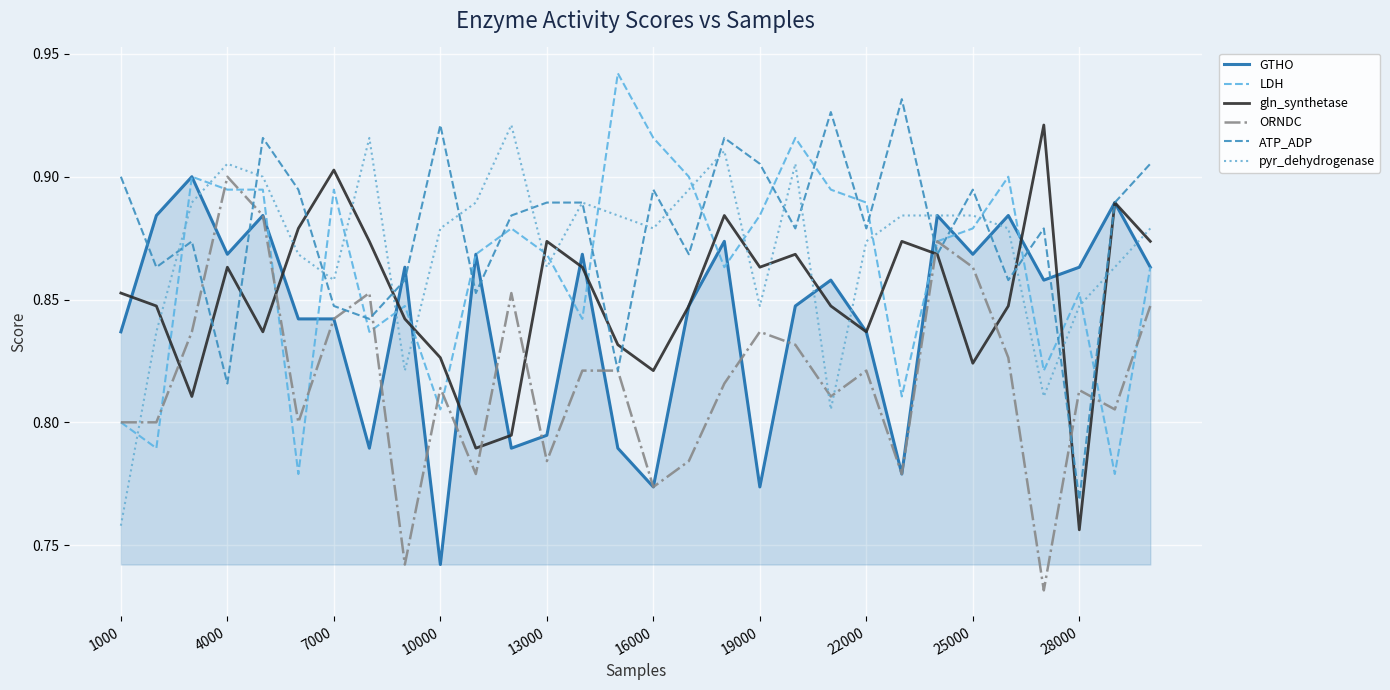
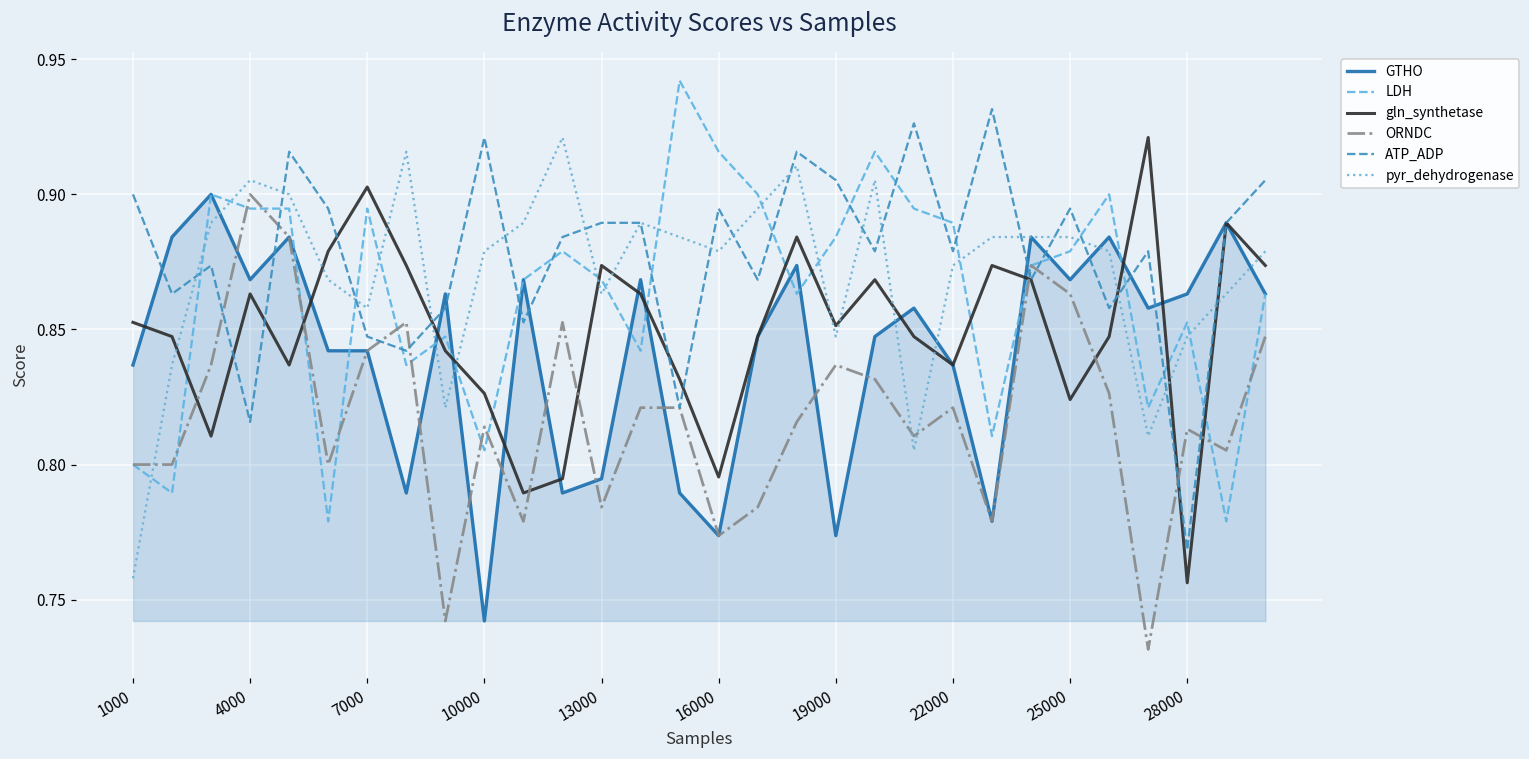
  {
    "gln_synthetase": {
      "1000": 0.853,
      "4000": 0.863,
      "7000": 0.903,
      "10000": 0.826,
      "13000": 0.874,
-     "16000": 0.821,
-     "19000": 0.863,
+     "16000": 0.795,
+     "19000": 0.851,
      "25000": 0.824,
      "28000": 0.756
    },
    "ORNDC": {
      "4000": 0.900,
      "10000": 0.814,
      "13000": 0.784,
      "19000": 0.837,
      "22000": 0.821,
      "25000": 0.863,
      "28000": 0.813
    }
  }
